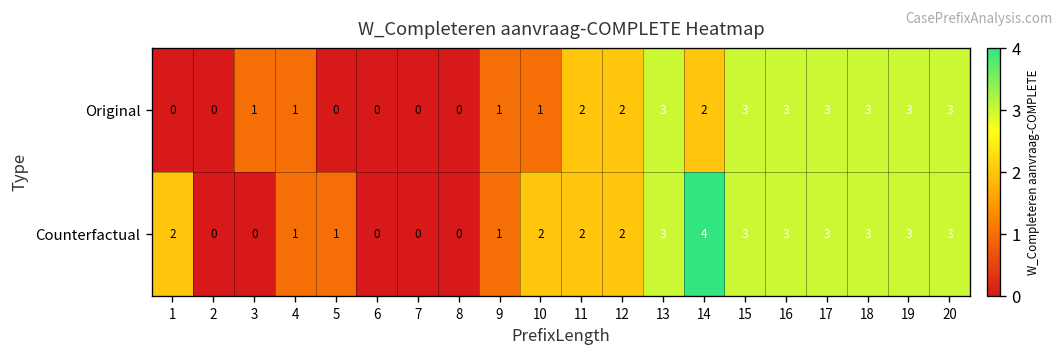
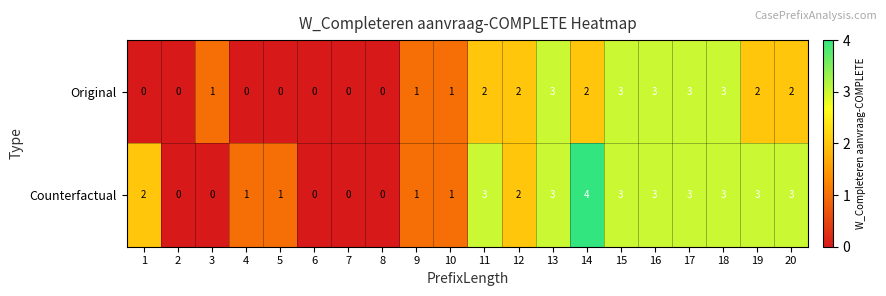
  {
    "Original": {
      "1": 0,
      "2": 0,
      "3": 1,
-     "4": 1,
+     "4": 0,
      "5": 0,
      "6": 0,
      "7": 0,
      "8": 0,
      "9": 1,
      "10": 1,
      "11": 2,
      "12": 2,
      "13": 3,
      "14": 2,
      "15": 3,
      "16": 3,
      "17": 3,
      "18": 3,
-     "19": 3,
-     "20": 3
+     "19": 2,
+     "20": 2
    },
    "Counterfactual": {
      "1": 2,
      "2": 0,
      "3": 0,
      "4": 1,
      "5": 1,
      "6": 0,
      "7": 0,
      "8": 0,
      "9": 1,
-     "10": 2,
-     "11": 2,
+     "10": 1,
+     "11": 3,
      "12": 2,
      "13": 3,
      "14": 4,
      "15": 3,
      "16": 3,
      "17": 3,
      "18": 3,
      "19": 3,
      "20": 3
    }
  }
